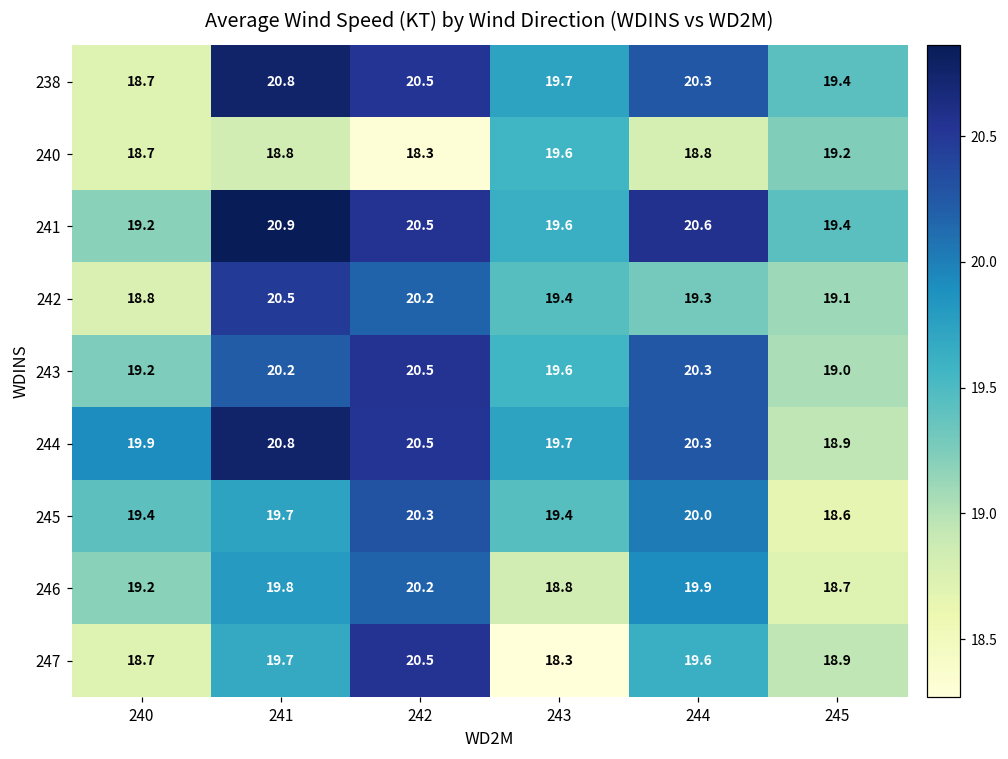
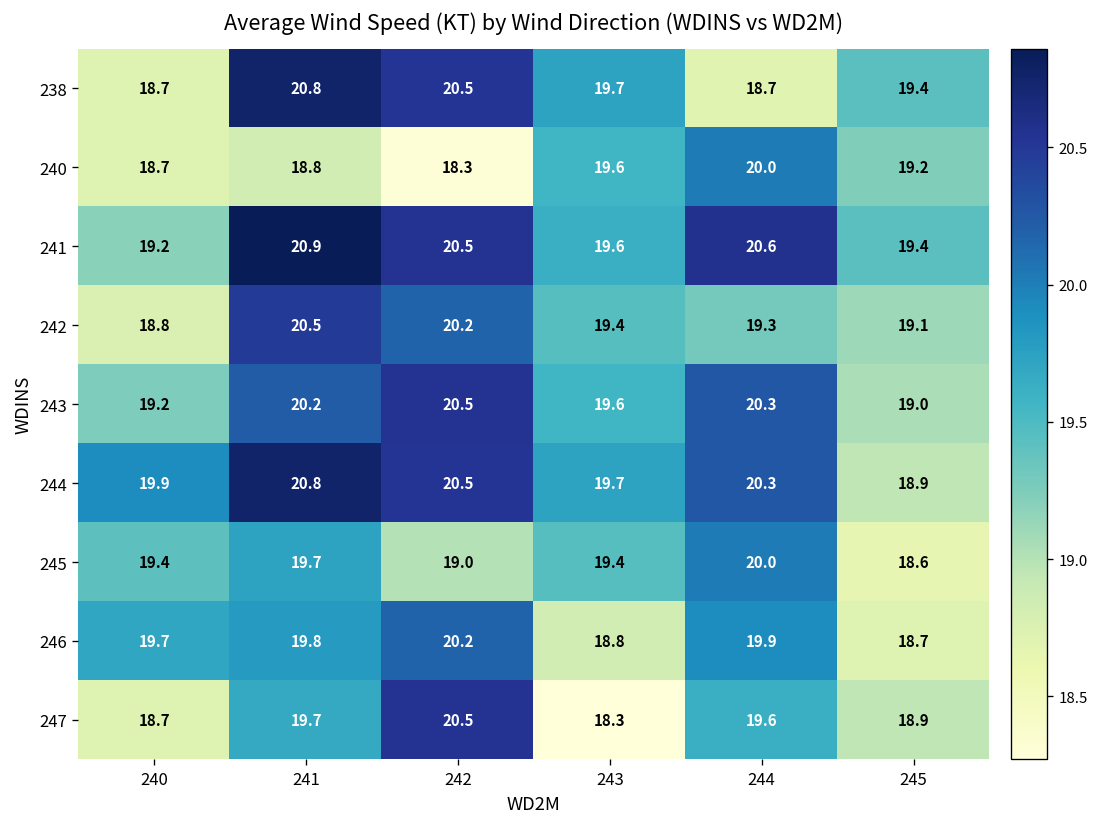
  {
    "238": {
      "240": 18.7,
      "241": 20.8,
      "242": 20.5,
      "243": 19.7,
-     "244": 20.3,
+     "244": 18.7,
      "245": 19.4
    },
    "240": {
      "240": 18.7,
      "241": 18.8,
      "242": 18.3,
      "243": 19.6,
-     "244": 18.8,
+     "244": 20.0,
      "245": 19.2
    },
    "241": {
      "240": 19.2,
      "241": 20.9,
      "242": 20.5,
      "243": 19.6,
      "244": 20.6,
      "245": 19.4
    },
    "242": {
      "240": 18.8,
      "241": 20.5,
      "242": 20.2,
      "243": 19.4,
      "244": 19.3,
      "245": 19.1
    },
    "243": {
      "240": 19.2,
      "241": 20.2,
      "242": 20.5,
      "243": 19.6,
      "244": 20.3,
      "245": 19.0
    },
    "244": {
      "240": 19.9,
      "241": 20.8,
      "242": 20.5,
      "243": 19.7,
      "244": 20.3,
      "245": 18.9
    },
    "245": {
      "240": 19.4,
      "241": 19.7,
-     "242": 20.3,
+     "242": 19.0,
      "243": 19.4,
      "244": 20.0,
      "245": 18.6
    },
    "246": {
-     "240": 19.2,
+     "240": 19.7,
      "241": 19.8,
      "242": 20.2,
      "243": 18.8,
      "244": 19.9,
      "245": 18.7
    },
    "247": {
      "240": 18.7,
      "241": 19.7,
      "242": 20.5,
      "243": 18.3,
      "244": 19.6,
      "245": 18.9
    }
  }
